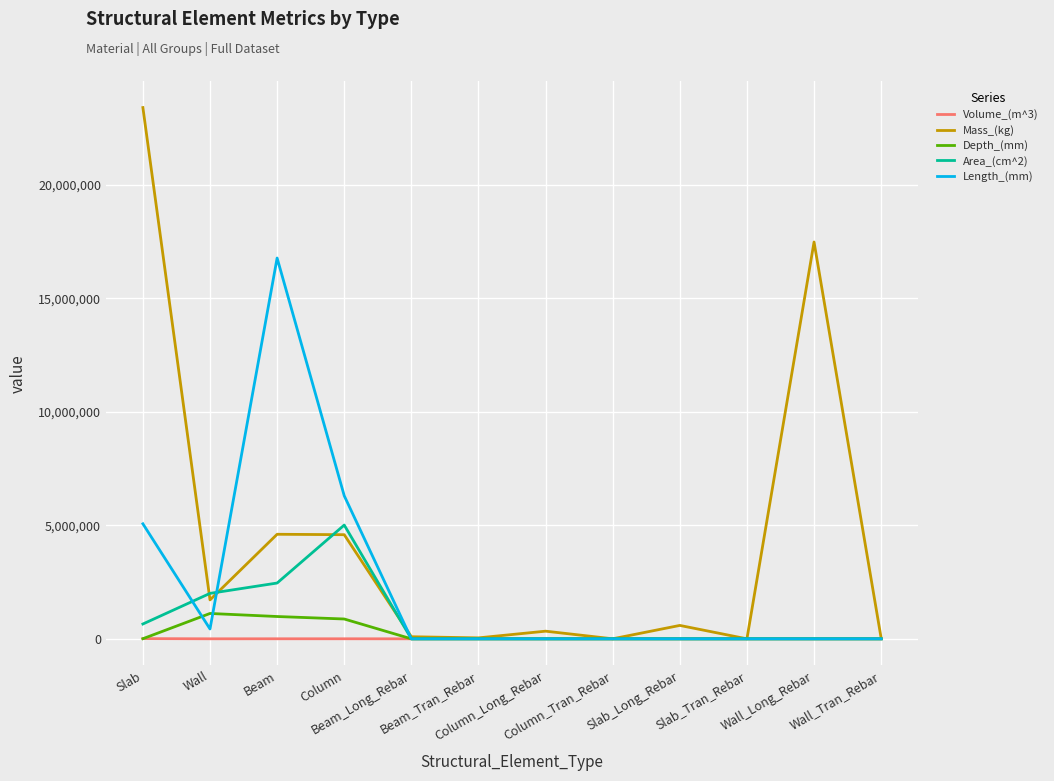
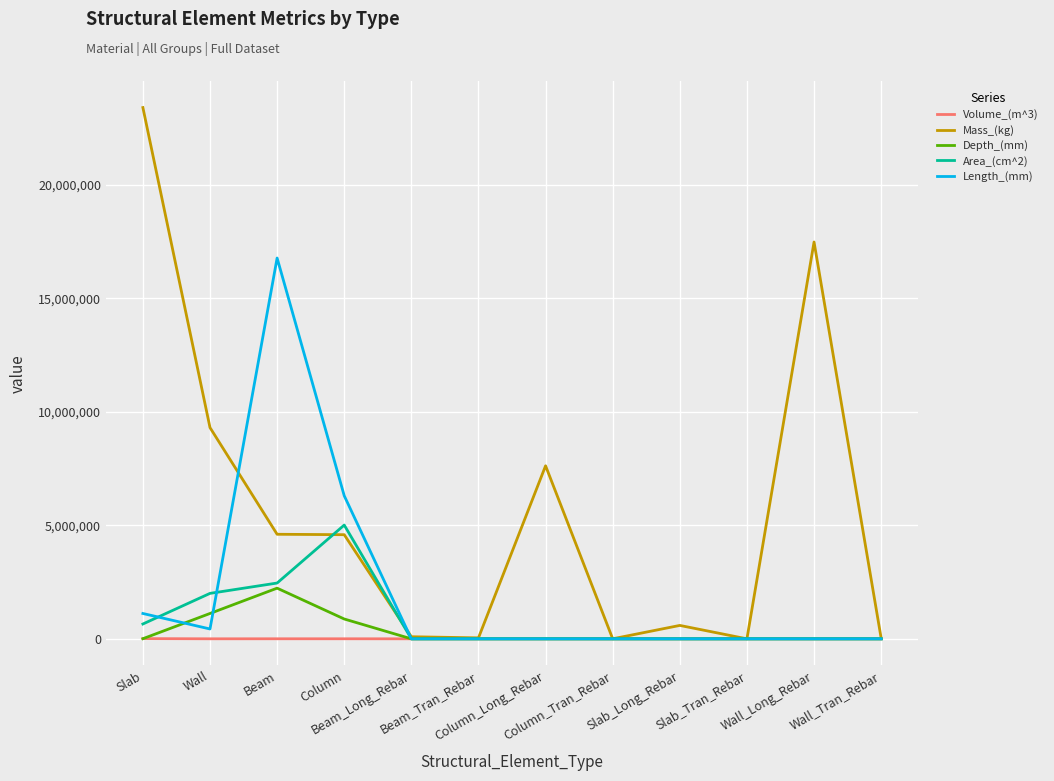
  {
    "Volume_(m^3)": {
      "Wall": "0",
      "Beam": "0",
      "Column": "0"
    },
    "Mass_(kg)": {
      "Slab": "23,400,000",
-     "Wall": "1,700,000",
+     "Wall": "9,300,000",
      "Beam": "4,600,000",
      "Column": "4,600,000",
-     "Column_Long_Rebar": "300,000",
+     "Column_Long_Rebar": "7,600,000",
      "Slab_Long_Rebar": "600,000",
      "Wall_Long_Rebar": "17,500,000"
    },
    "Depth_(mm)": {
      "Wall": "1,100,000",
-     "Beam": "1,000,000",
+     "Beam": "2,200,000",
      "Column": "900,000"
    },
    "Area_(cm^2)": {
      "Slab": "700,000",
      "Wall": "2,000,000",
      "Beam": "2,500,000",
      "Column": "5,000,000"
    },
    "Length_(mm)": {
-     "Slab": "5,100,000",
+     "Slab": "1,100,000",
      "Wall": "400,000",
      "Beam": "16,800,000",
      "Column": "6,300,000"
    }
  }
